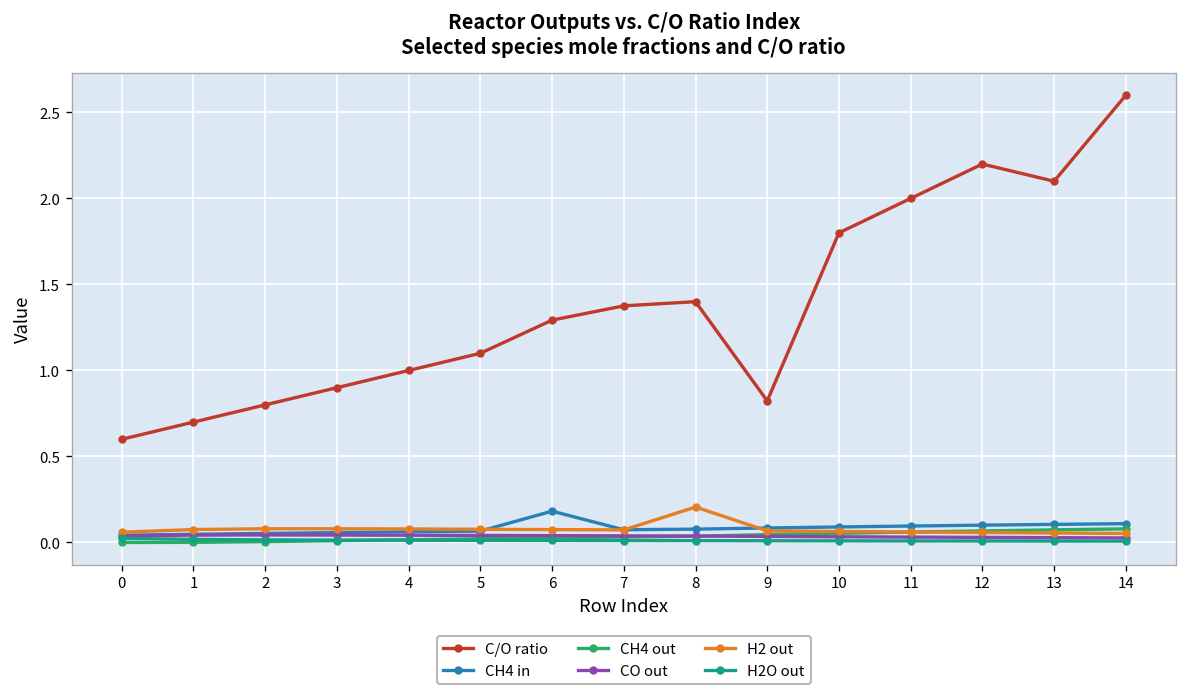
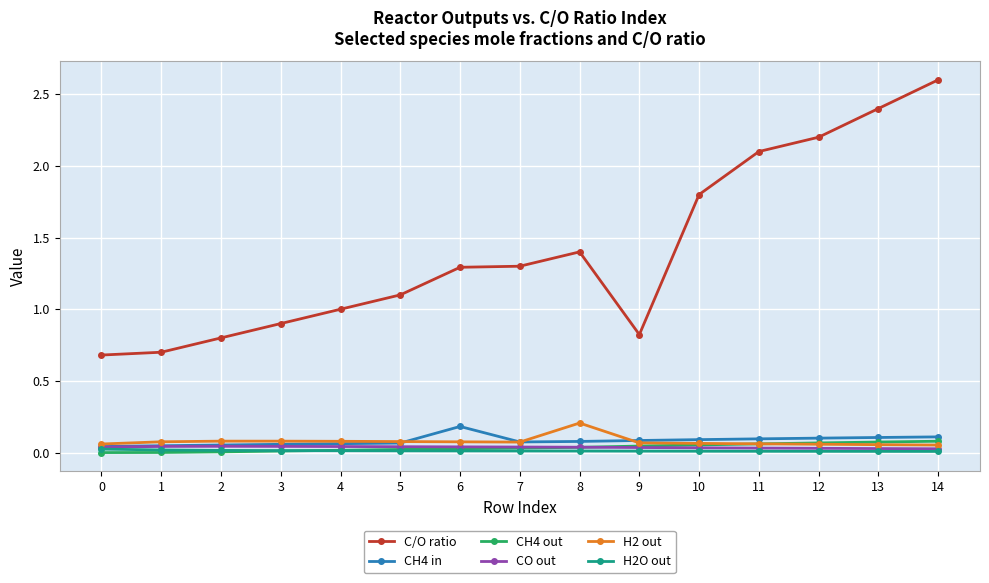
  {
    "C/O ratio": {
-     "0": 0.60,
+     "0": 0.68,
      "1": 0.70,
      "2": 0.80,
      "3": 0.90,
      "4": 1.00,
      "5": 1.10,
      "6": 1.29,
-     "7": 1.38,
+     "7": 1.30,
      "8": 1.40,
      "9": 0.82,
      "10": 1.80,
-     "11": 2.0,
+     "11": 2.1,
      "12": 2.20,
-     "13": 2.1,
+     "13": 2.4,
      "14": 2.60
    },
    "CH4 in": {
      "6": 0.18,
      "8": 0.08,
      "10": 0.09,
      "11": 0.10,
      "12": 0.10,
      "13": 0.11,
      "14": 0.11
    },
    "CO out": {
      "4": 0.04,
      "5": 0.04,
      "10": 0.03,
      "11": 0.03,
      "12": 0.03,
      "13": 0.03,
      "14": 0.03
    },
    "H2 out": {
      "0": 0.06,
      "1": 0.08,
      "2": 0.08,
      "3": 0.08,
      "6": 0.07,
      "8": 0.21,
      "13": 0.06,
      "14": 0.05
    }
  }
